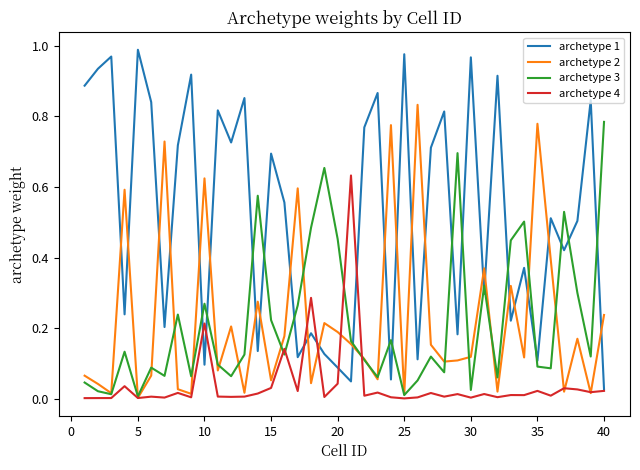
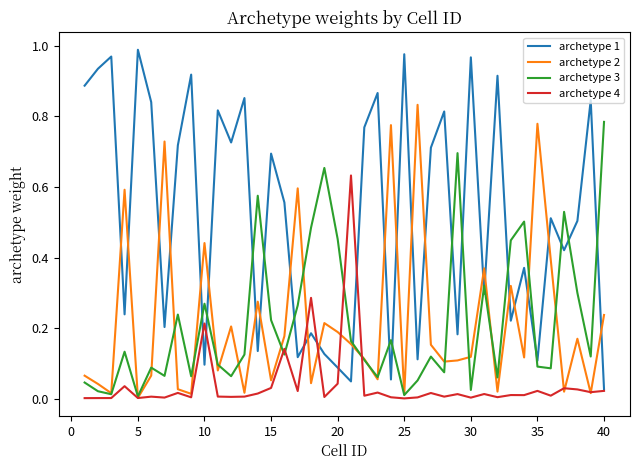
  {
    "archetype 1": {
      "5": 0.99,
      "10": 0.10,
      "15": 0.69,
      "20": 0.09,
      "25": 0.98,
      "30": 0.97,
      "35": 0.11
    },
    "archetype 2": {
-     "10": 0.62,
+     "10": 0.44,
      "15": 0.05,
      "20": 0.19,
      "30": 0.12,
      "35": 0.78,
      "40": 0.24
    },
    "archetype 3": {
      "10": 0.27,
      "15": 0.22,
      "20": 0.45,
      "30": 0.02,
      "35": 0.09,
      "40": 0.78
    },
    "archetype 4": {
      "10": 0.21,
      "15": 0.03,
      "20": 0.04,
      "25": 0.00,
      "30": 0.00,
      "35": 0.02
    }
  }
